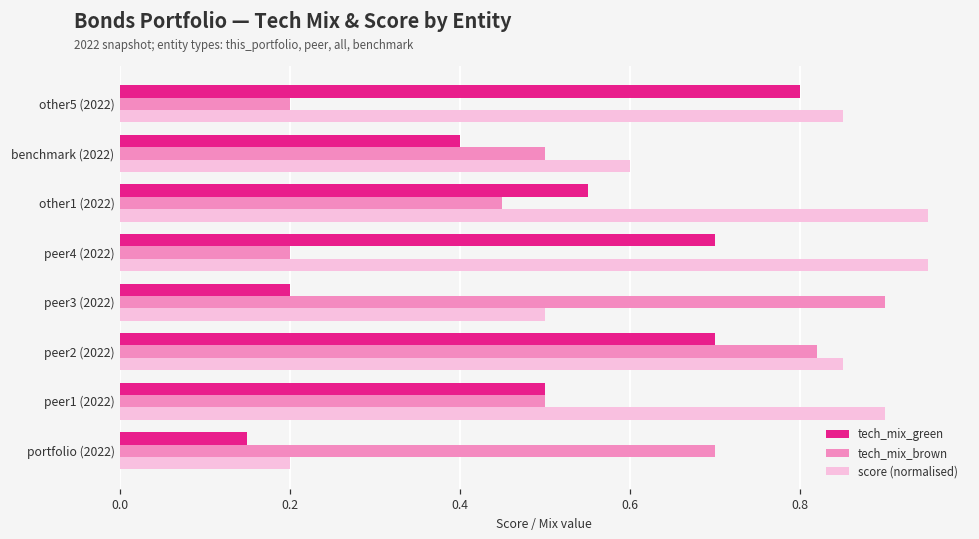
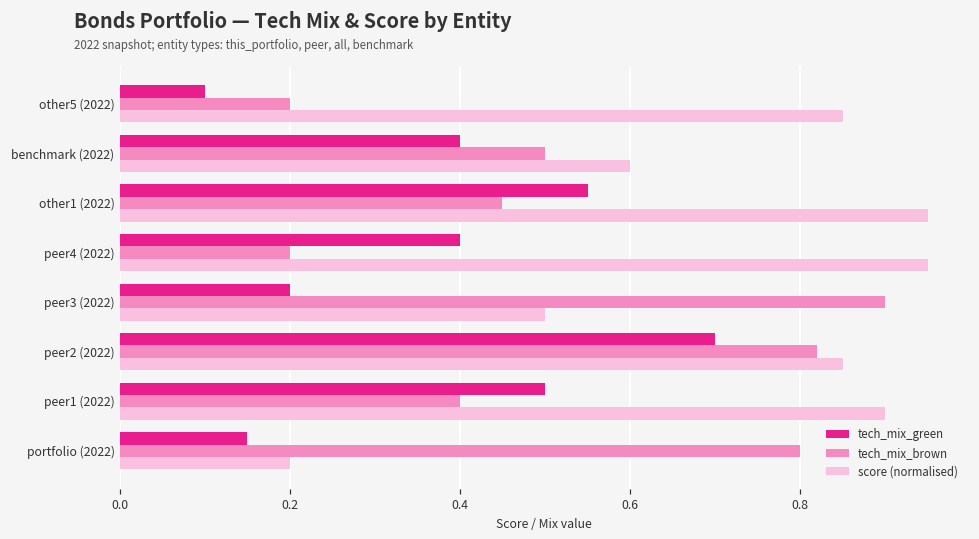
  {
    "tech_mix_green": {
-     "other5 (2022)": 0.8,
+     "other5 (2022)": 0.1,
      "benchmark (2022)": 0.4,
      "other1 (2022)": 0.55,
-     "peer4 (2022)": 0.7,
+     "peer4 (2022)": 0.4,
      "peer3 (2022)": 0.2,
      "peer2 (2022)": 0.7,
      "peer1 (2022)": 0.5,
      "portfolio (2022)": 0.15
    },
    "tech_mix_brown": {
      "other5 (2022)": 0.2,
      "benchmark (2022)": 0.5,
      "other1 (2022)": 0.45,
      "peer4 (2022)": 0.2,
      "peer3 (2022)": 0.9,
      "peer2 (2022)": 0.82,
-     "peer1 (2022)": 0.5,
-     "portfolio (2022)": 0.7
+     "peer1 (2022)": 0.4,
+     "portfolio (2022)": 0.8
    },
    "score (normalised)": {
      "other5 (2022)": 0.85,
      "benchmark (2022)": 0.6,
      "other1 (2022)": 0.95,
      "peer4 (2022)": 0.95,
      "peer3 (2022)": 0.5,
      "peer2 (2022)": 0.85,
      "peer1 (2022)": 0.9,
      "portfolio (2022)": 0.2
    }
  }
